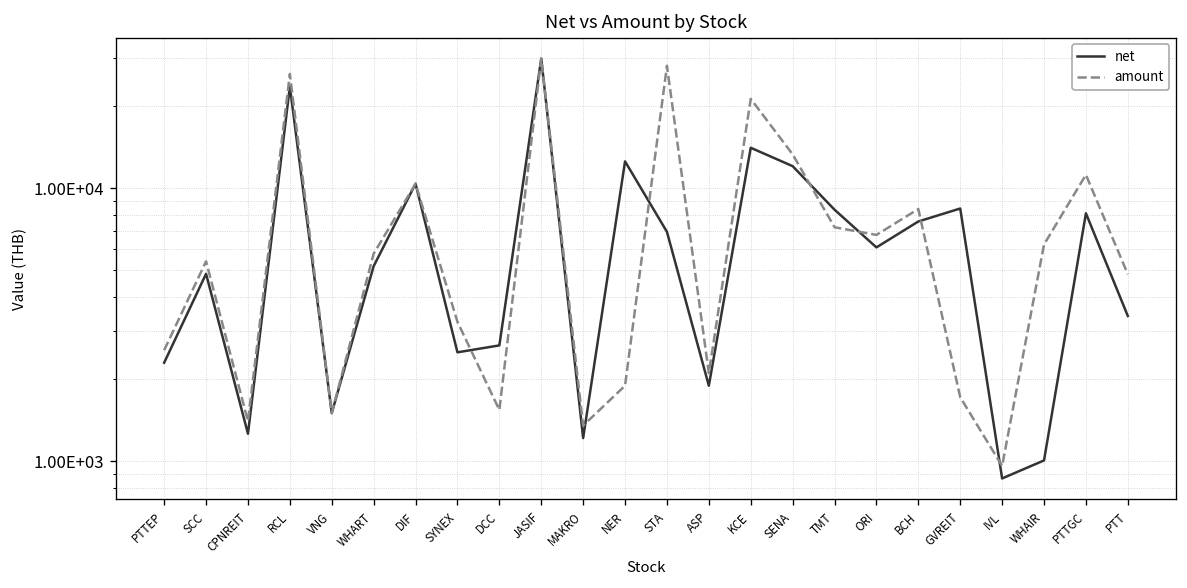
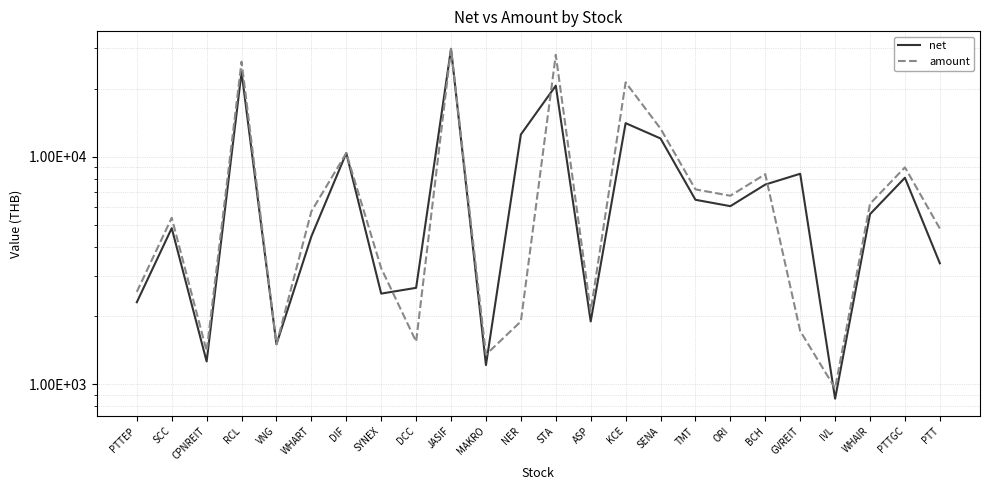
  {
    "net": {
      "PTTEP": 2300,
      "SCC": 4900,
      "CPNREIT": 1300,
      "RCL": 24000,
-     "WHART": 5200,
+     "WHART": 4500,
      "SYNEX": 2500,
      "DCC": 2700,
      "MAKRO": 1200,
      "NER": 13000,
-     "STA": 6900,
+     "STA": 21000,
      "ASP": 1900,
      "KCE": 14000,
      "SENA": 12000,
-     "TMT": 8400,
+     "TMT": 6500,
      "ORI": 6100,
      "BCH": 7600,
      "GVREIT": 8400,
      "IVL": 860,
-     "WHAIR": 1000,
+     "WHAIR": 5600,
      "PTTGC": 8100,
      "PTT": 3400
    },
    "amount": {
      "PTTEP": 2600,
      "SCC": 5400,
      "CPNREIT": 1400,
      "RCL": 26000,
      "WHART": 5800,
      "SYNEX": 3200,
      "DCC": 1500,
      "MAKRO": 1400,
      "NER": 1900,
      "STA": 28000,
      "ASP": 2100,
      "KCE": 21000,
      "SENA": 13000,
      "TMT": 7200,
      "ORI": 6800,
      "BCH": 8400,
      "GVREIT": 1700,
      "IVL": 960,
      "WHAIR": 6200,
-     "PTTGC": 11000,
+     "PTTGC": 9000,
      "PTT": 4800
    }
  }
